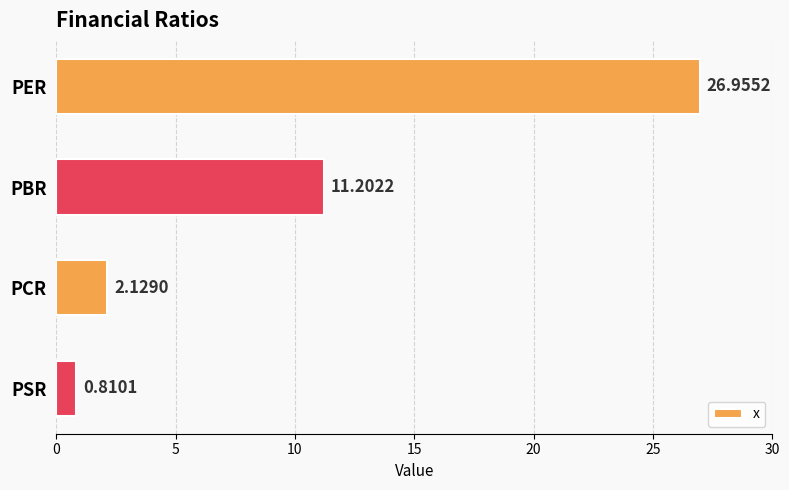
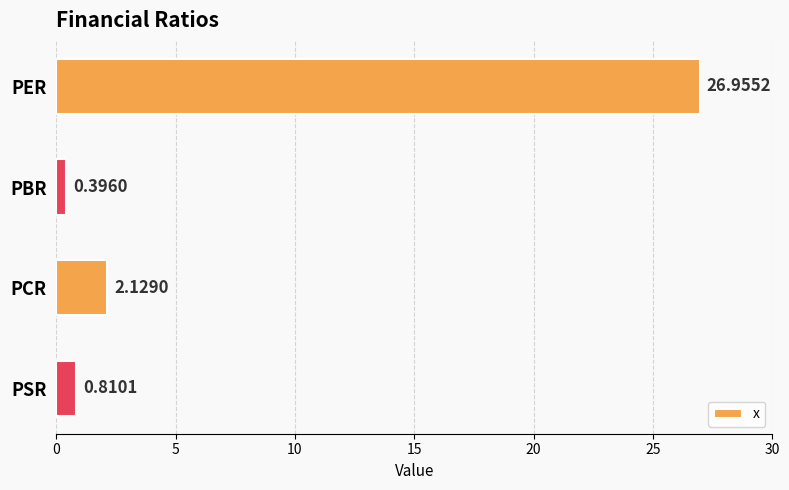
  {
    "PER": 26.9552,
-   "PBR": 11.2022,
+   "PBR": 0.3960,
    "PCR": 2.1290,
    "PSR": 0.8101
  }
